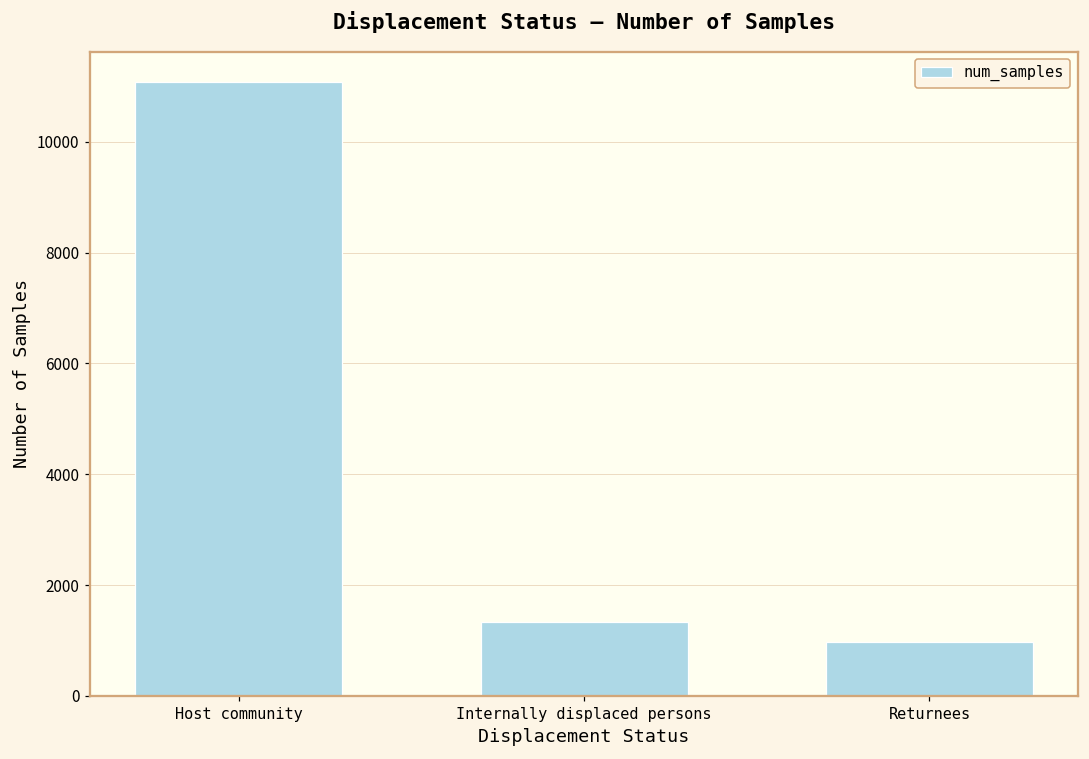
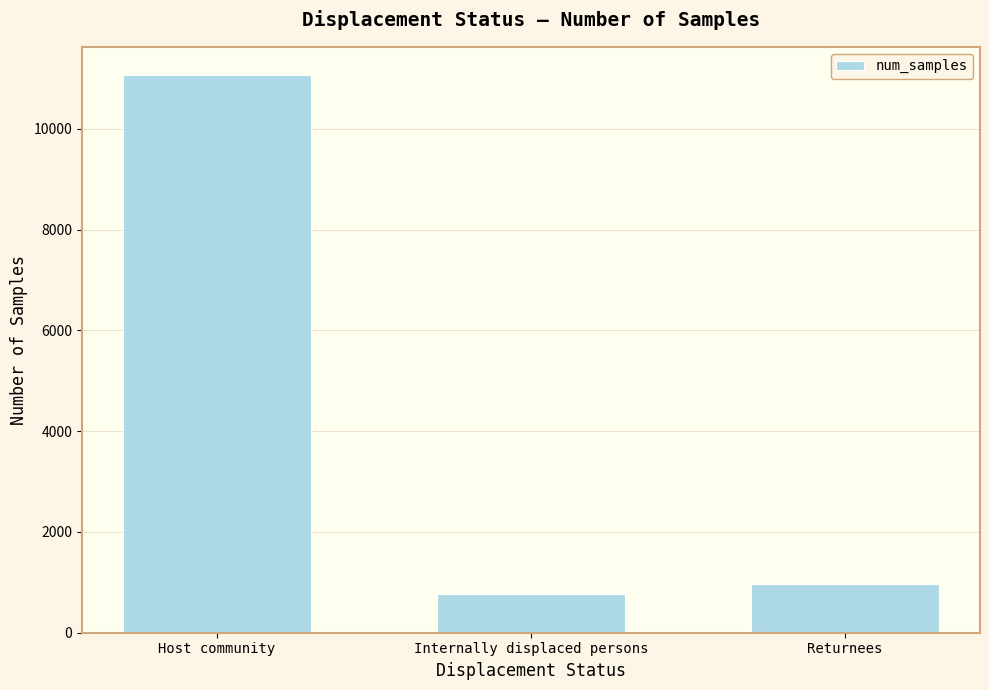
  {
    "Host community": 11100,
-   "Internally displaced persons": 1300,
+   "Internally displaced persons": 800,
    "Returnees": 1000
  }
